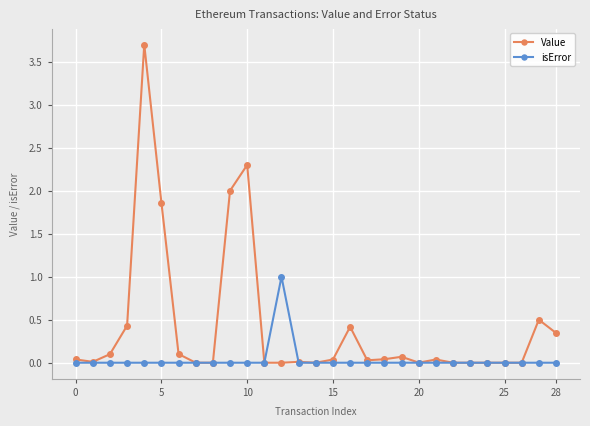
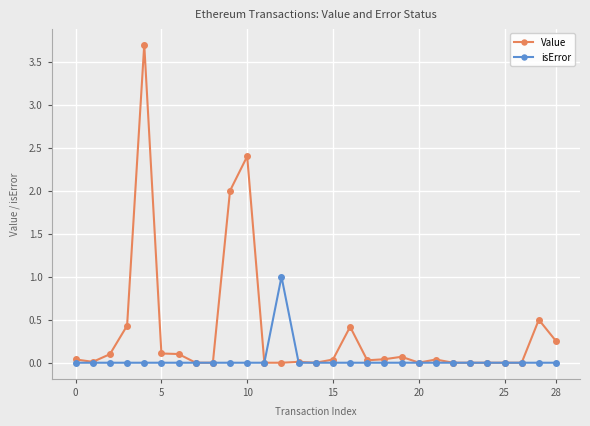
  {
    "Value": {
      "0": 0.0,
-     "5": 1.9,
-     "10": 2.3,
+     "5": 0.1,
+     "10": 2.4,
      "15": 0.0,
-     "28": 0.35
+     "28": 0.25
    },
    "isError": {
      "0": 0.0,
      "5": 0.0,
      "10": 0.0,
      "15": 0.0,
      "28": 0.0
    }
  }
